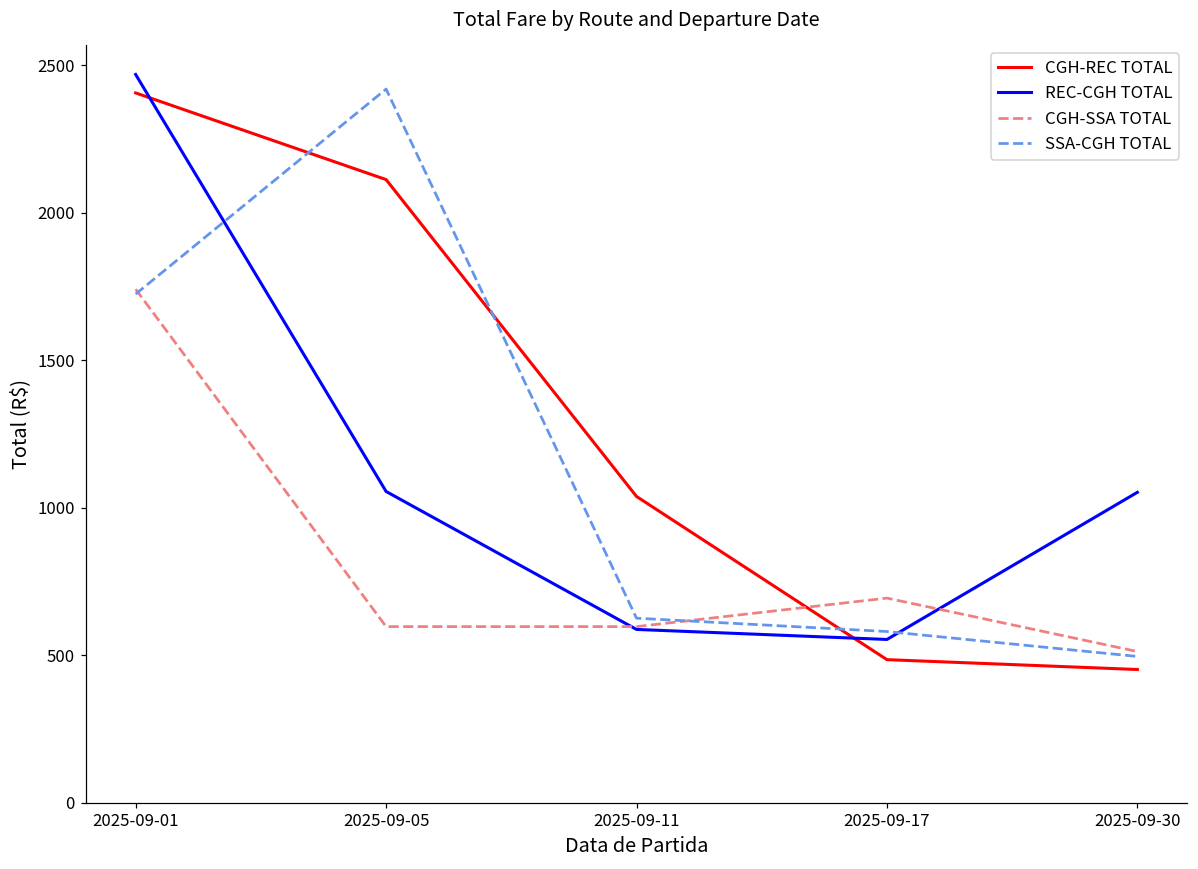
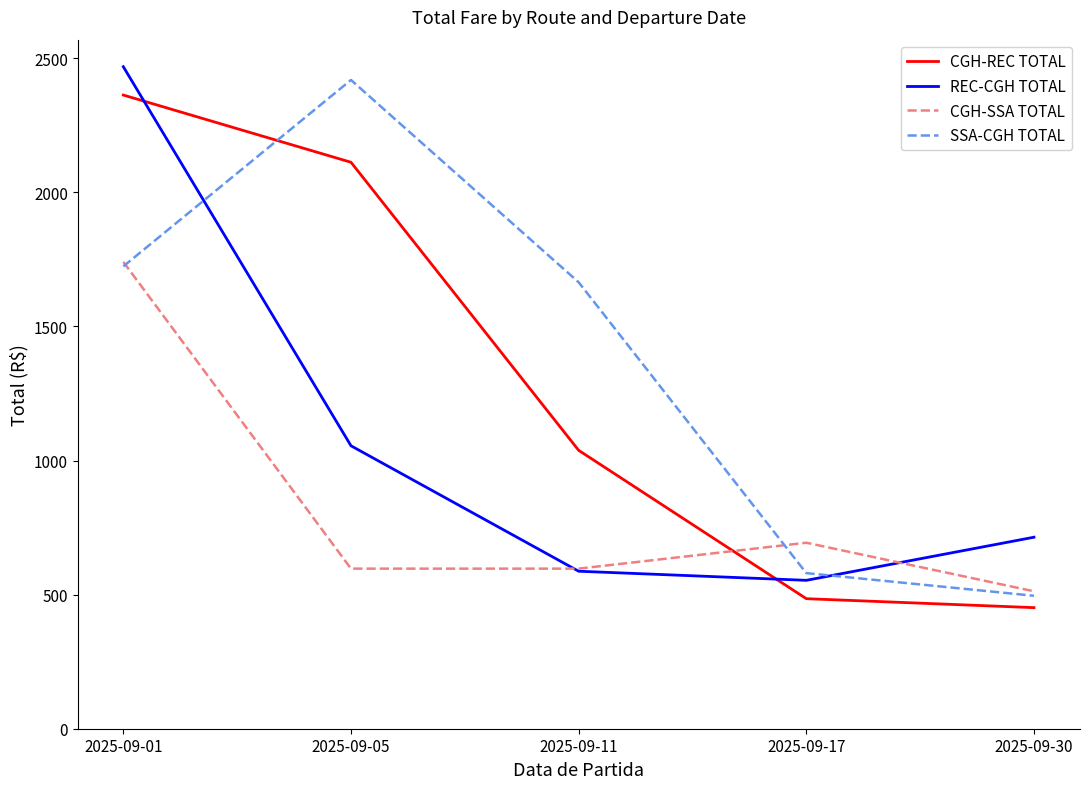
  {
    "CGH-REC TOTAL": {
-     "2025-09-01": 2410,
+     "2025-09-01": 2360,
      "2025-09-05": 2110,
      "2025-09-11": 1040,
      "2025-09-17": 480,
      "2025-09-30": 450
    },
    "REC-CGH TOTAL": {
      "2025-09-01": 2470,
      "2025-09-05": 1050,
      "2025-09-11": 590,
      "2025-09-17": 550,
-     "2025-09-30": 1050
+     "2025-09-30": 710
    },
    "CGH-SSA TOTAL": {
      "2025-09-01": 1740,
      "2025-09-05": 600,
      "2025-09-11": 600,
      "2025-09-17": 690,
      "2025-09-30": 510
    },
    "SSA-CGH TOTAL": {
      "2025-09-01": 1720,
      "2025-09-05": 2420,
-     "2025-09-11": 630,
+     "2025-09-11": 1660,
      "2025-09-17": 580,
      "2025-09-30": 500
    }
  }
